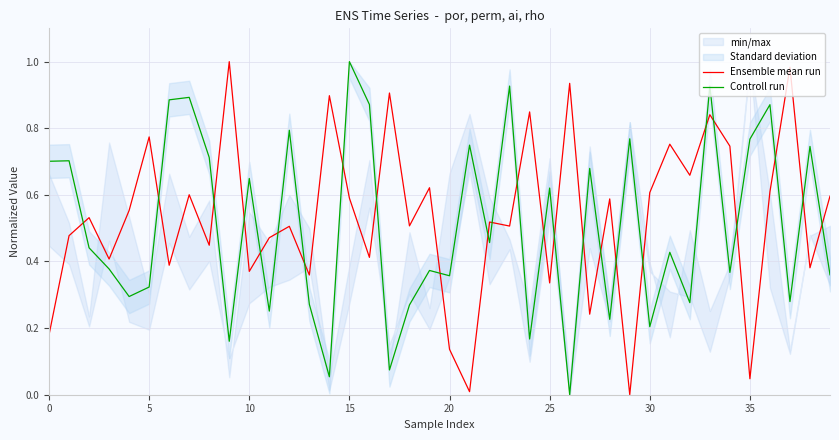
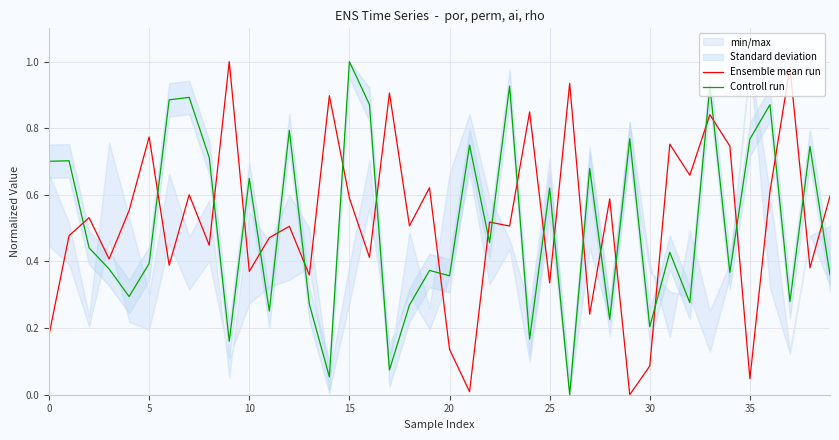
  {
    "Ensemble mean run": {
      "0": 0.18,
      "5": 0.77,
      "10": 0.37,
      "15": 0.59,
      "20": 0.14,
      "25": 0.34,
-     "30": 0.61,
+     "30": 0.09,
      "35": 0.05
    },
    "Controll run": {
      "0": 0.70,
-     "5": 0.32,
+     "5": 0.39,
      "10": 0.65,
      "20": 0.36,
      "25": 0.62,
      "30": 0.20,
      "35": 0.77
    }
  }
